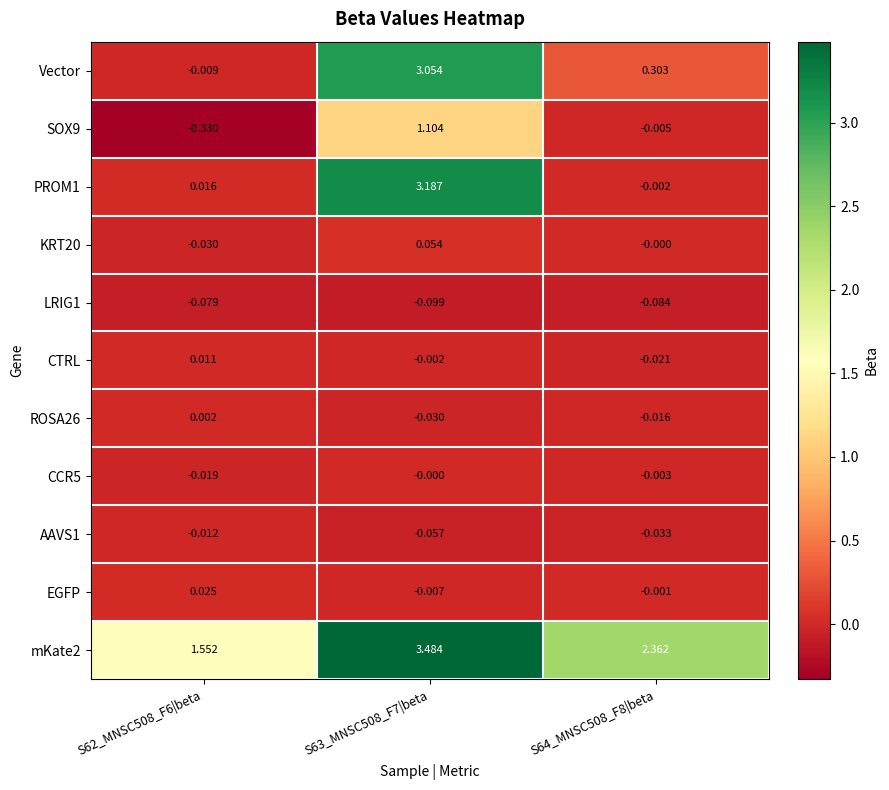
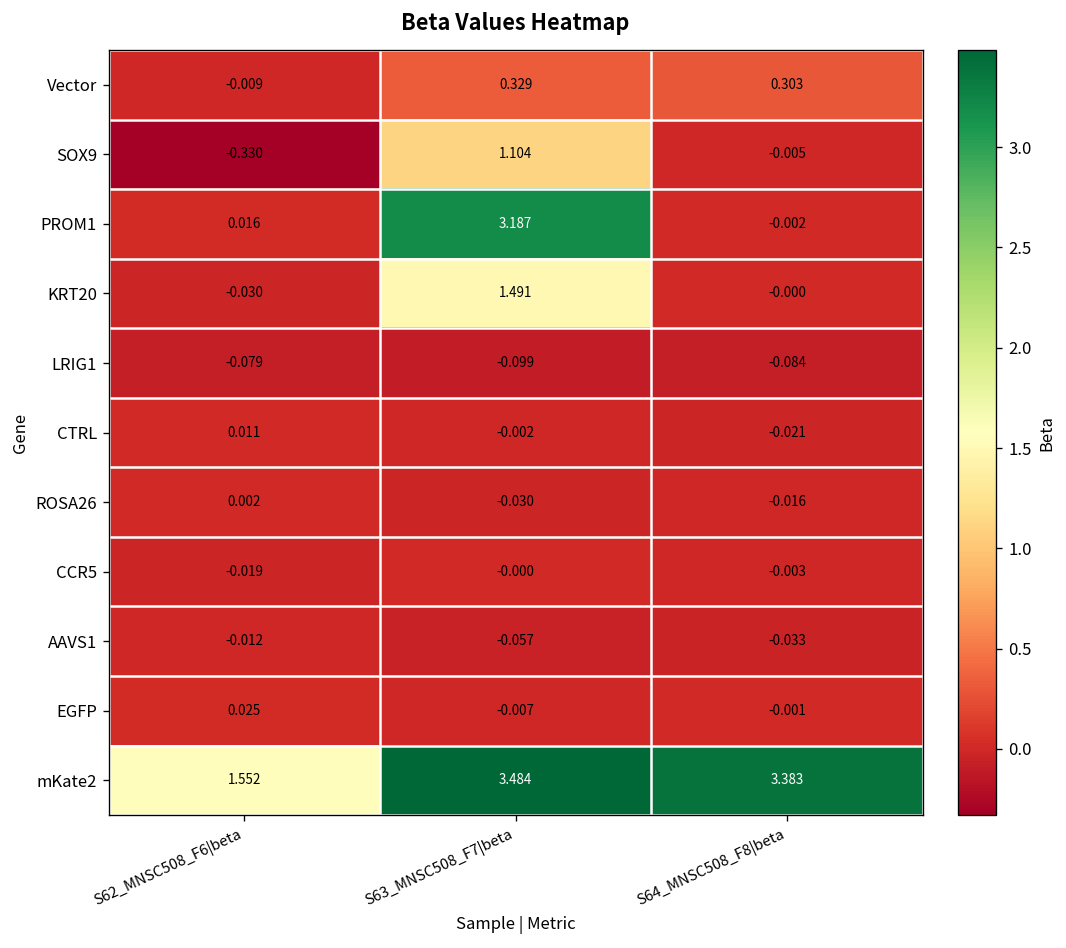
  {
    "Vector": {
      "S62_MNSC508_F6|beta": -0.009,
-     "S63_MNSC508_F7|beta": 3.054,
+     "S63_MNSC508_F7|beta": 0.329,
      "S64_MNSC508_F8|beta": 0.303
    },
    "SOX9": {
      "S62_MNSC508_F6|beta": -0.330,
      "S63_MNSC508_F7|beta": 1.104,
      "S64_MNSC508_F8|beta": -0.005
    },
    "PROM1": {
      "S62_MNSC508_F6|beta": 0.016,
      "S63_MNSC508_F7|beta": 3.187,
      "S64_MNSC508_F8|beta": -0.002
    },
    "KRT20": {
      "S62_MNSC508_F6|beta": -0.030,
-     "S63_MNSC508_F7|beta": 0.054,
+     "S63_MNSC508_F7|beta": 1.491,
      "S64_MNSC508_F8|beta": -0.000
    },
    "LRIG1": {
      "S62_MNSC508_F6|beta": -0.079,
      "S63_MNSC508_F7|beta": -0.099,
      "S64_MNSC508_F8|beta": -0.084
    },
    "CTRL": {
      "S62_MNSC508_F6|beta": 0.011,
      "S63_MNSC508_F7|beta": -0.002,
      "S64_MNSC508_F8|beta": -0.021
    },
    "ROSA26": {
      "S62_MNSC508_F6|beta": 0.002,
      "S63_MNSC508_F7|beta": -0.030,
      "S64_MNSC508_F8|beta": -0.016
    },
    "CCR5": {
      "S62_MNSC508_F6|beta": -0.019,
      "S63_MNSC508_F7|beta": -0.000,
      "S64_MNSC508_F8|beta": -0.003
    },
    "AAVS1": {
      "S62_MNSC508_F6|beta": -0.012,
      "S63_MNSC508_F7|beta": -0.057,
      "S64_MNSC508_F8|beta": -0.033
    },
    "EGFP": {
      "S62_MNSC508_F6|beta": 0.025,
      "S63_MNSC508_F7|beta": -0.007,
      "S64_MNSC508_F8|beta": -0.001
    },
    "mKate2": {
      "S62_MNSC508_F6|beta": 1.552,
      "S63_MNSC508_F7|beta": 3.484,
-     "S64_MNSC508_F8|beta": 2.362
+     "S64_MNSC508_F8|beta": 3.383
    }
  }
